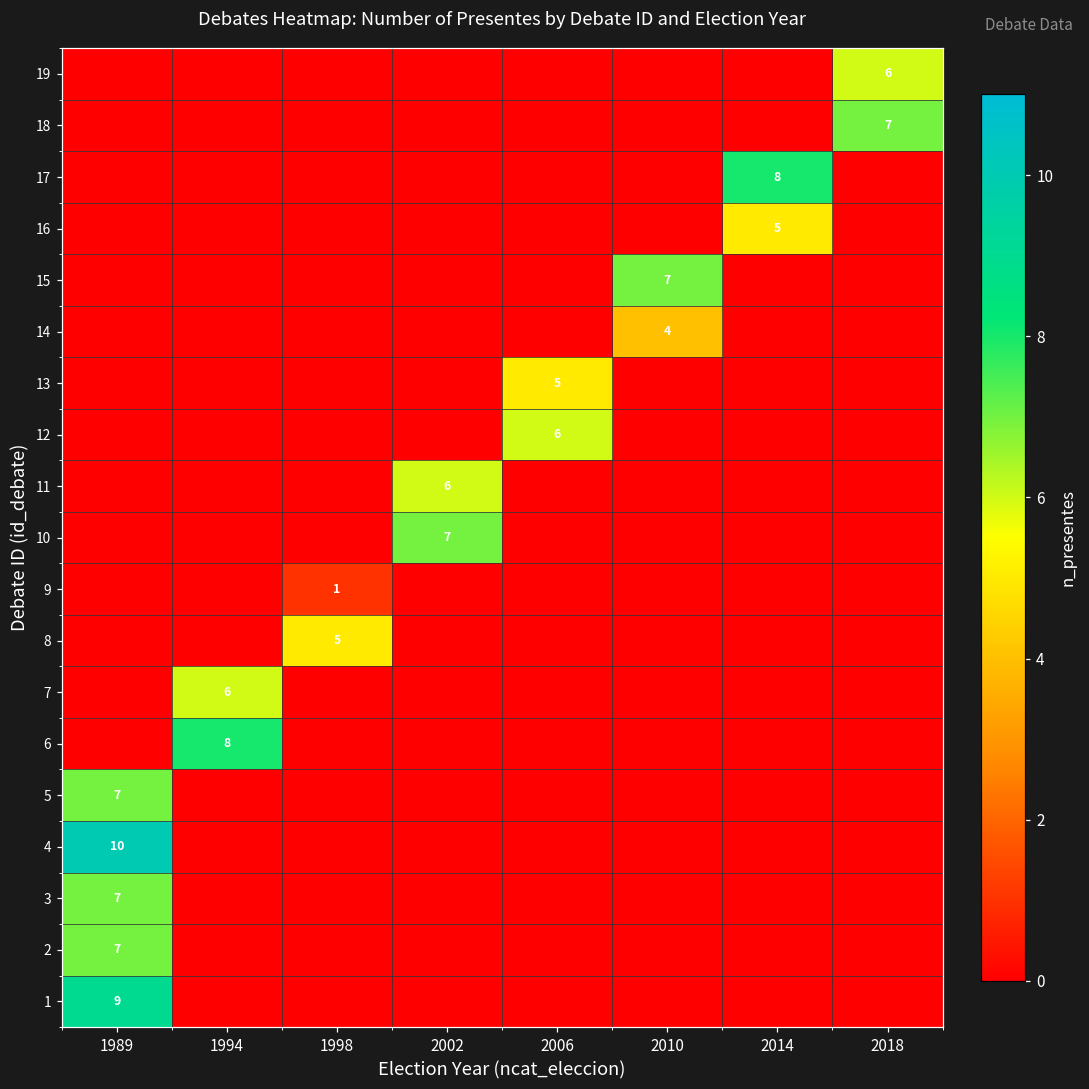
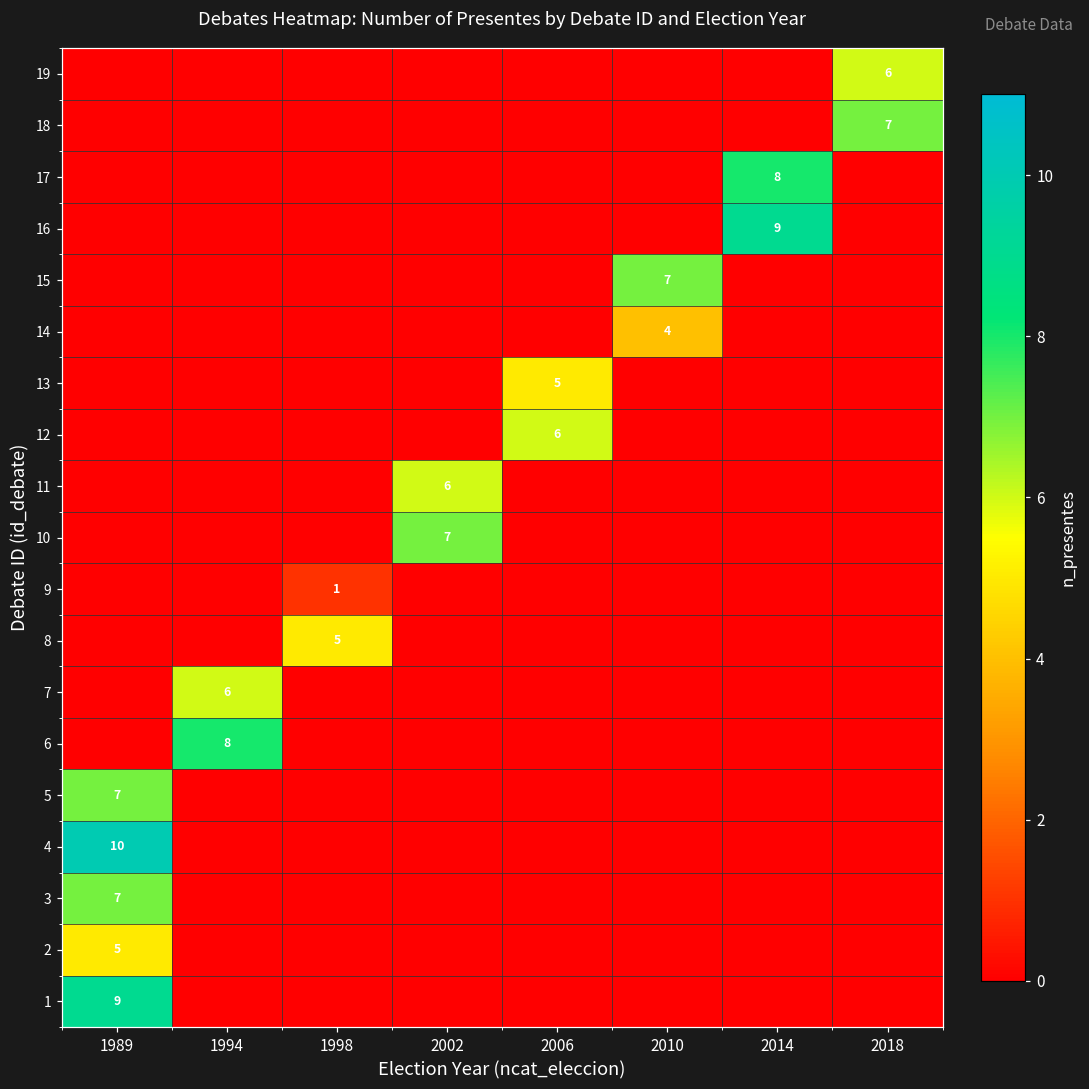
  {
    "19": {
      "2018": 6
    },
    "18": {
      "2018": 7
    },
    "17": {
      "2014": 8
    },
    "16": {
-     "2014": 5
+     "2014": 9
    },
    "15": {
      "2010": 7
    },
    "14": {
      "2010": 4
    },
    "13": {
      "2006": 5
    },
    "12": {
      "2006": 6
    },
    "11": {
      "2002": 6
    },
    "10": {
      "2002": 7
    },
    "9": {
      "1998": 1
    },
    "8": {
      "1998": 5
    },
    "7": {
      "1994": 6
    },
    "6": {
      "1994": 8
    },
    "5": {
      "1989": 7
    },
    "4": {
      "1989": 10
    },
    "3": {
      "1989": 7
    },
    "2": {
-     "1989": 7
+     "1989": 5
    },
    "1": {
      "1989": 9
    }
  }
